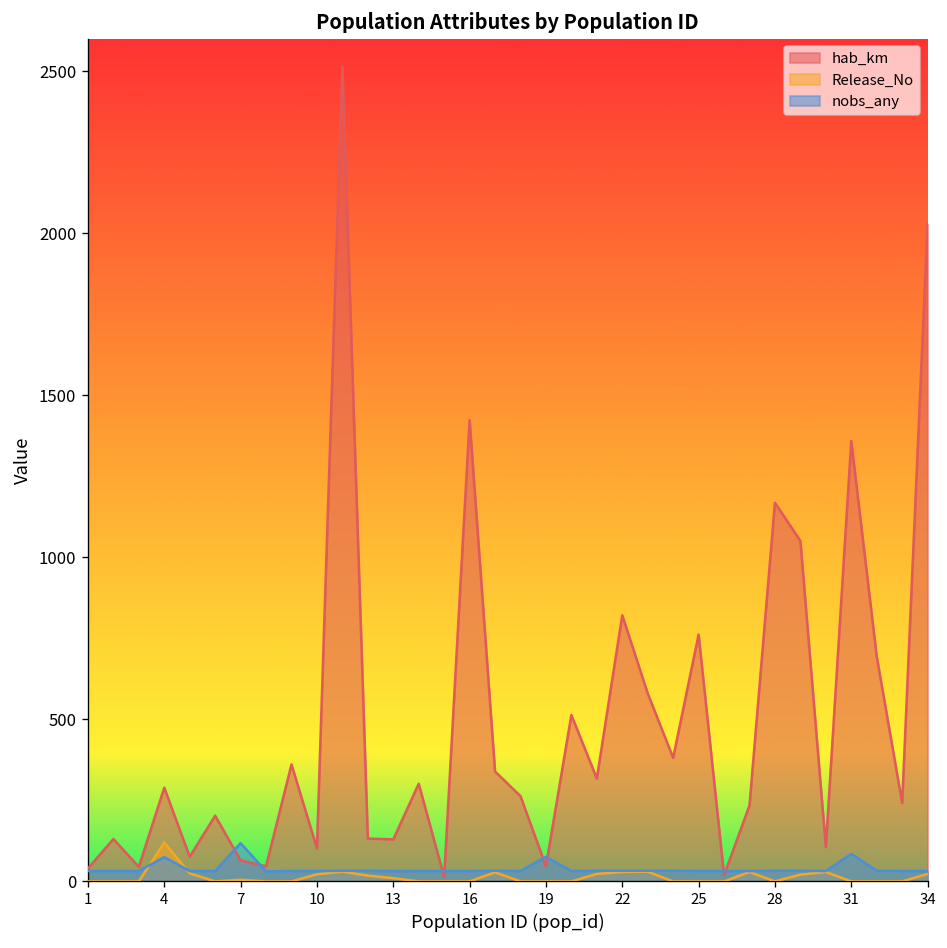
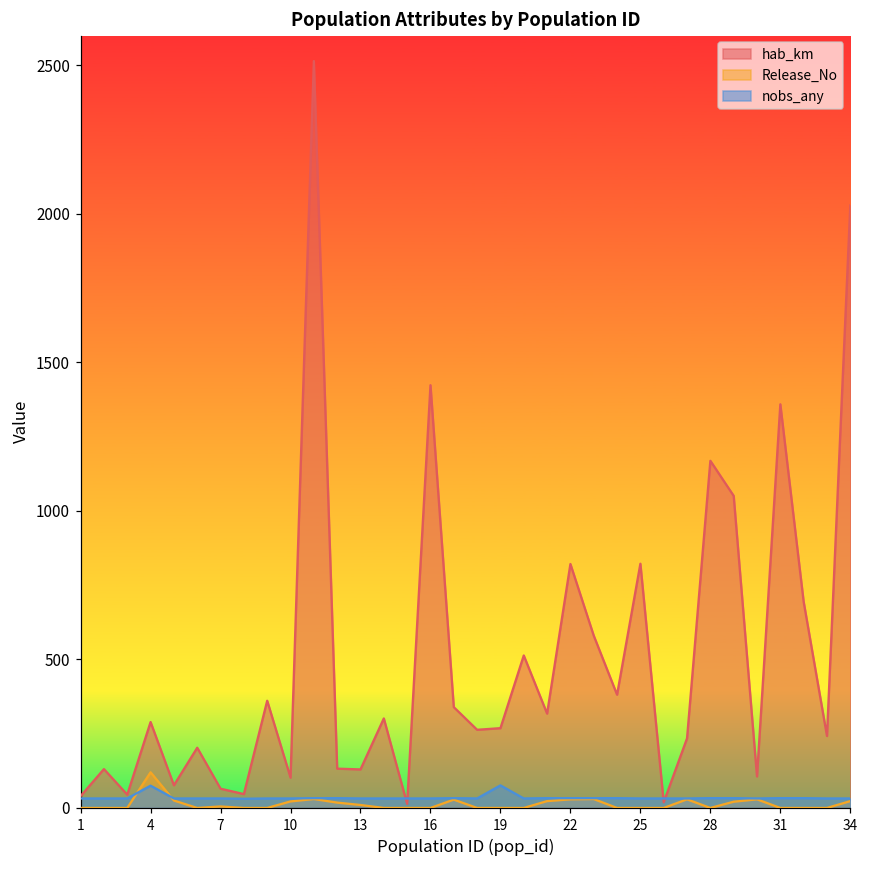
  {
    "hab_km": {
      "4": 290,
      "7": 60,
      "10": 100,
      "13": 130,
      "16": 1420,
-     "19": 50,
+     "19": 270,
      "22": 820,
-     "25": 760,
+     "25": 820,
      "28": 1170,
      "31": 1360,
      "34": 2030
    },
    "Release_No": {
      "1": 0,
      "4": 120,
      "7": 10,
      "10": 20,
      "13": 10,
      "16": 0,
      "19": 0,
      "25": 0,
      "28": 0,
      "31": 0
    },
    "nobs_any": {
      "4": 80,
-     "7": 120,
+     "7": 30,
      "10": 30,
      "13": 30,
      "16": 30,
      "19": 80,
      "25": 30,
      "28": 30,
-     "31": 90
+     "31": 30
    }
  }
